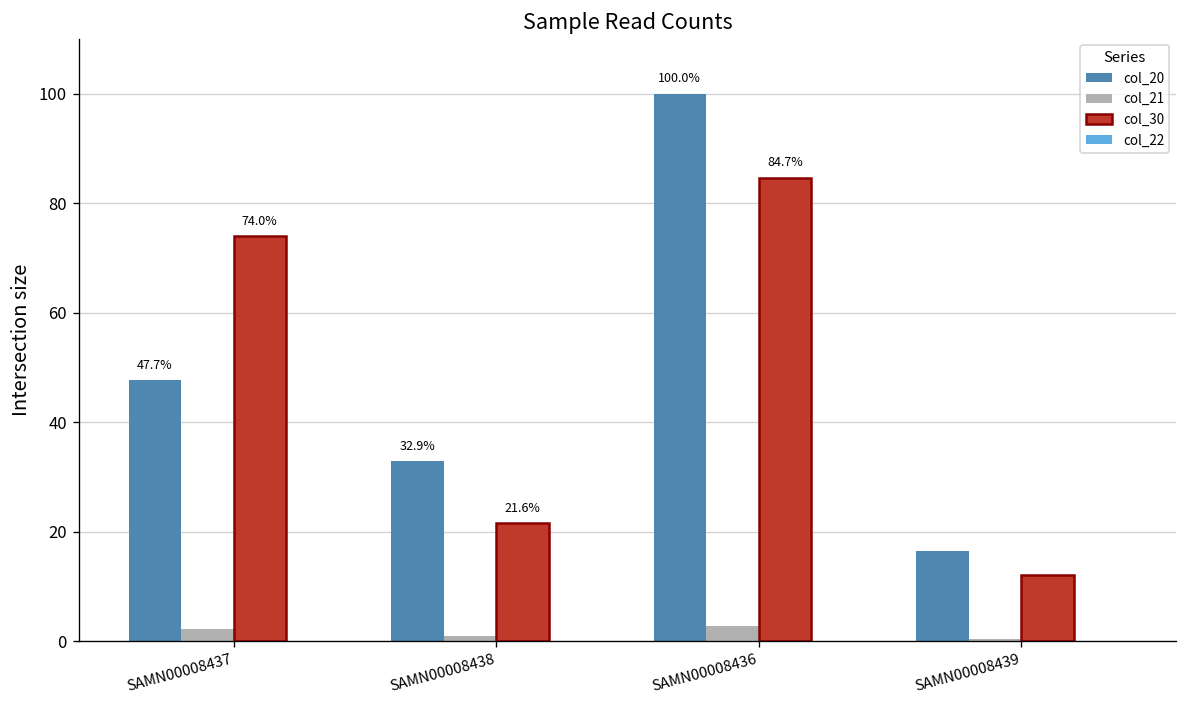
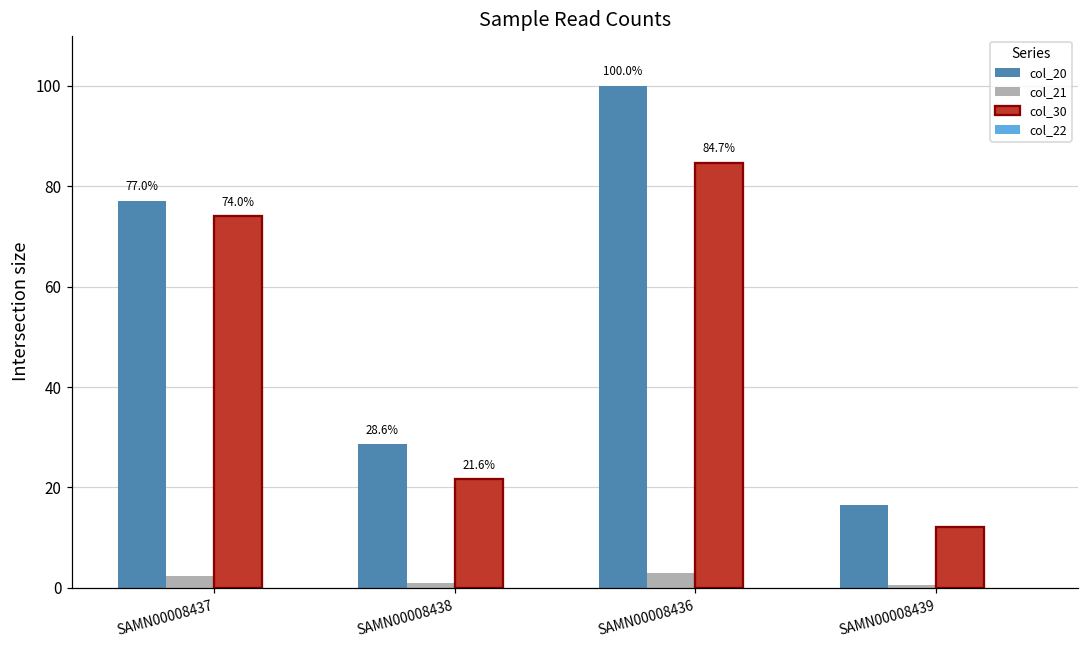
  {
    "col_20": {
-     "SAMN00008437": "47.7%",
-     "SAMN00008438": "32.9%",
+     "SAMN00008437": "77.0%",
+     "SAMN00008438": "28.6%",
      "SAMN00008436": "100.0%"
    },
    "col_21": {
      "SAMN00008437": "2",
      "SAMN00008438": "1",
      "SAMN00008436": "3"
    },
    "col_30": {
      "SAMN00008437": "74.0%",
      "SAMN00008438": "21.6%",
      "SAMN00008436": "84.7%"
    }
  }
